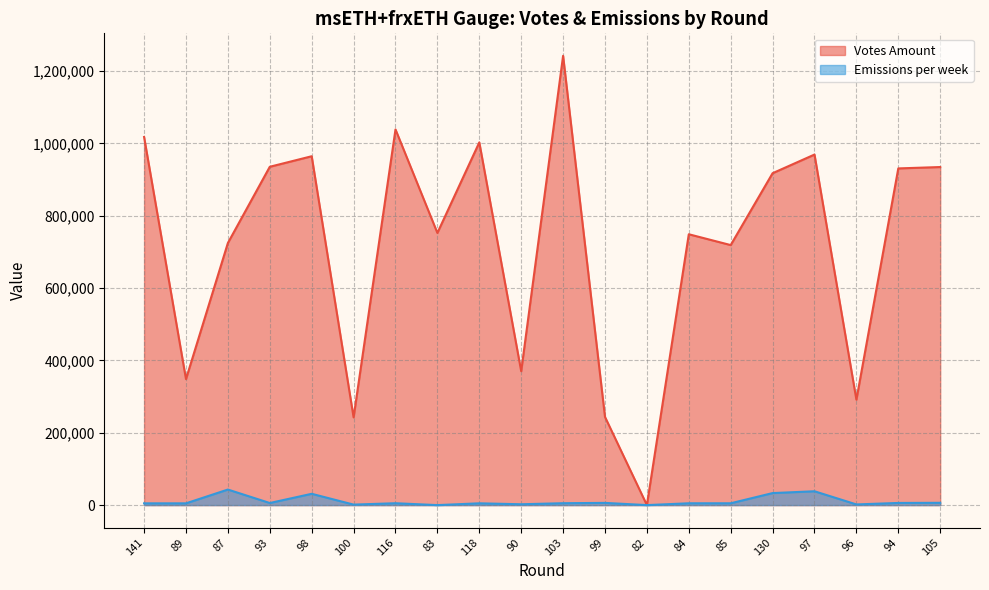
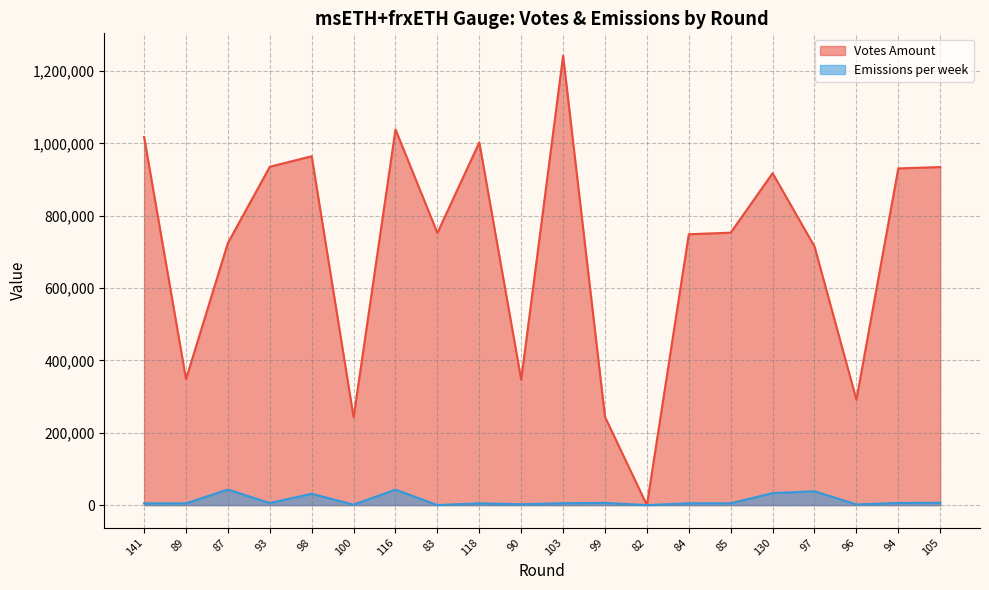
  {
    "Votes Amount": {
      "141": "1,020,000",
      "89": "350,000",
      "87": "720,000",
      "93": "940,000",
      "98": "960,000",
      "100": "240,000",
      "116": "1,040,000",
      "83": "750,000",
      "118": "1,000,000",
-     "90": "370,000",
+     "90": "350,000",
      "103": "1,240,000",
      "99": "240,000",
      "84": "750,000",
-     "85": "720,000",
+     "85": "750,000",
      "130": "920,000",
-     "97": "970,000",
+     "97": "710,000",
      "96": "290,000",
      "94": "930,000",
      "105": "930,000"
    },
    "Emissions per week": {
      "141": "0",
      "89": "0",
      "87": "40,000",
      "93": "10,000",
      "98": "30,000",
      "100": "0",
-     "116": "10,000",
+     "116": "40,000",
      "83": "0",
      "118": "0",
      "90": "0",
      "103": "10,000",
      "99": "10,000",
      "84": "10,000",
      "85": "10,000",
      "130": "30,000",
      "97": "40,000",
      "96": "0",
      "94": "10,000",
      "105": "10,000"
    }
  }
